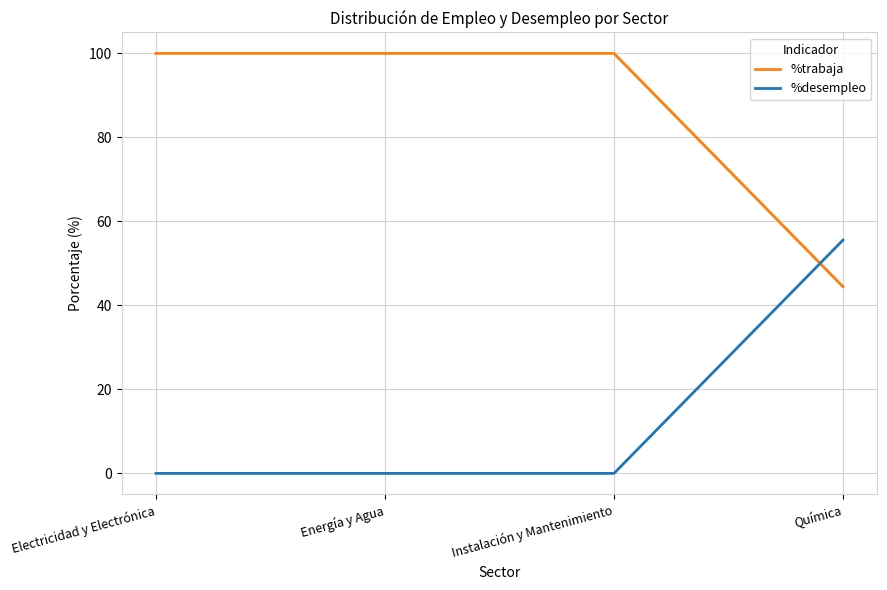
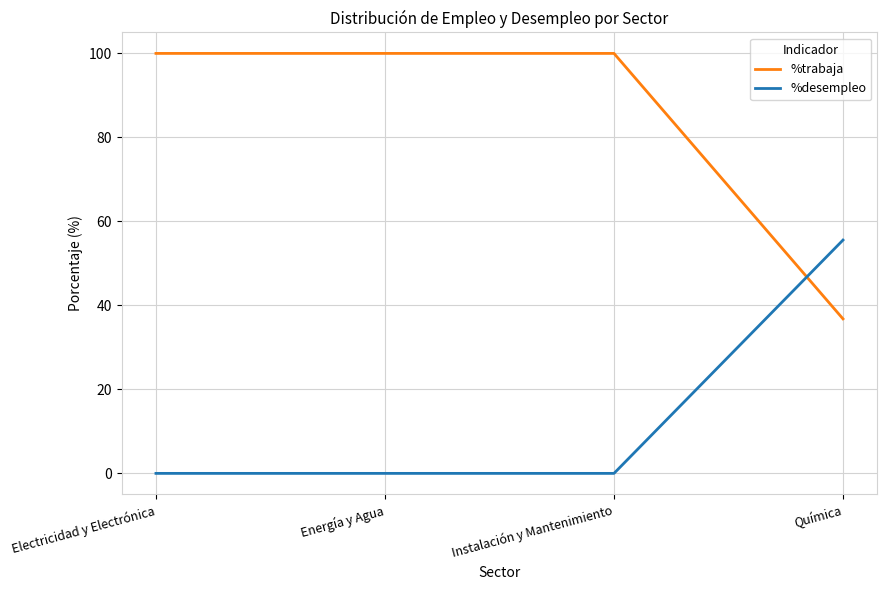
  {
    "%trabaja": {
      "Electricidad y Electrónica": 100,
      "Energía y Agua": 100,
      "Instalación y Mantenimiento": 100,
-     "Química": 44
+     "Química": 37
    },
    "%desempleo": {
      "Electricidad y Electrónica": 0,
      "Energía y Agua": 0,
      "Instalación y Mantenimiento": 0,
      "Química": 56
    }
  }
